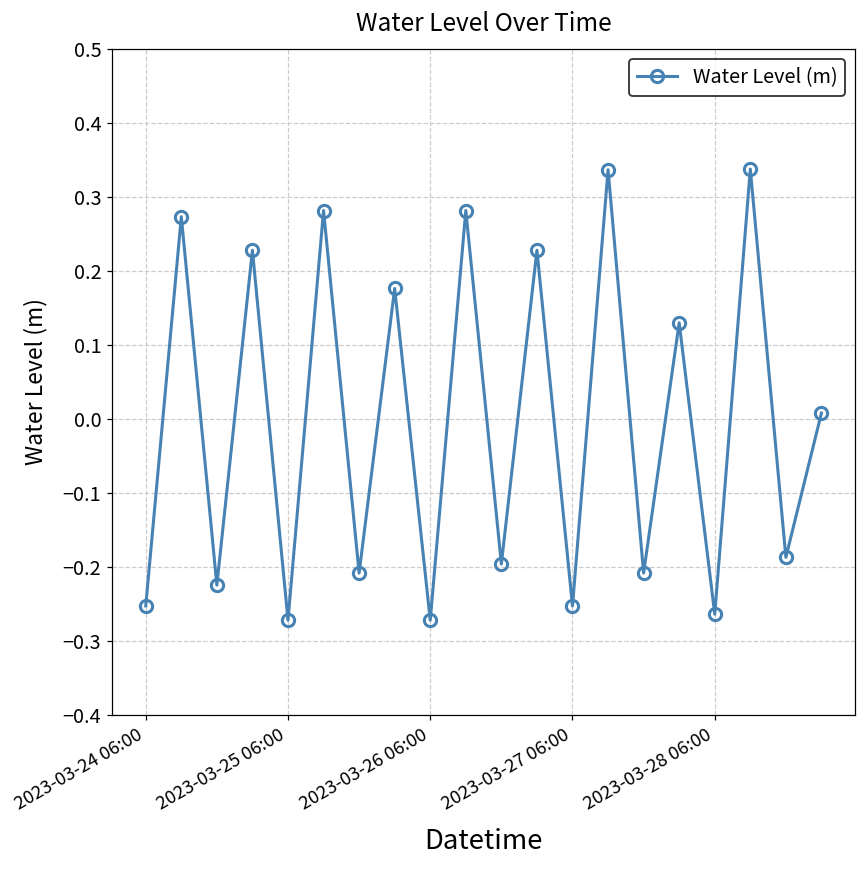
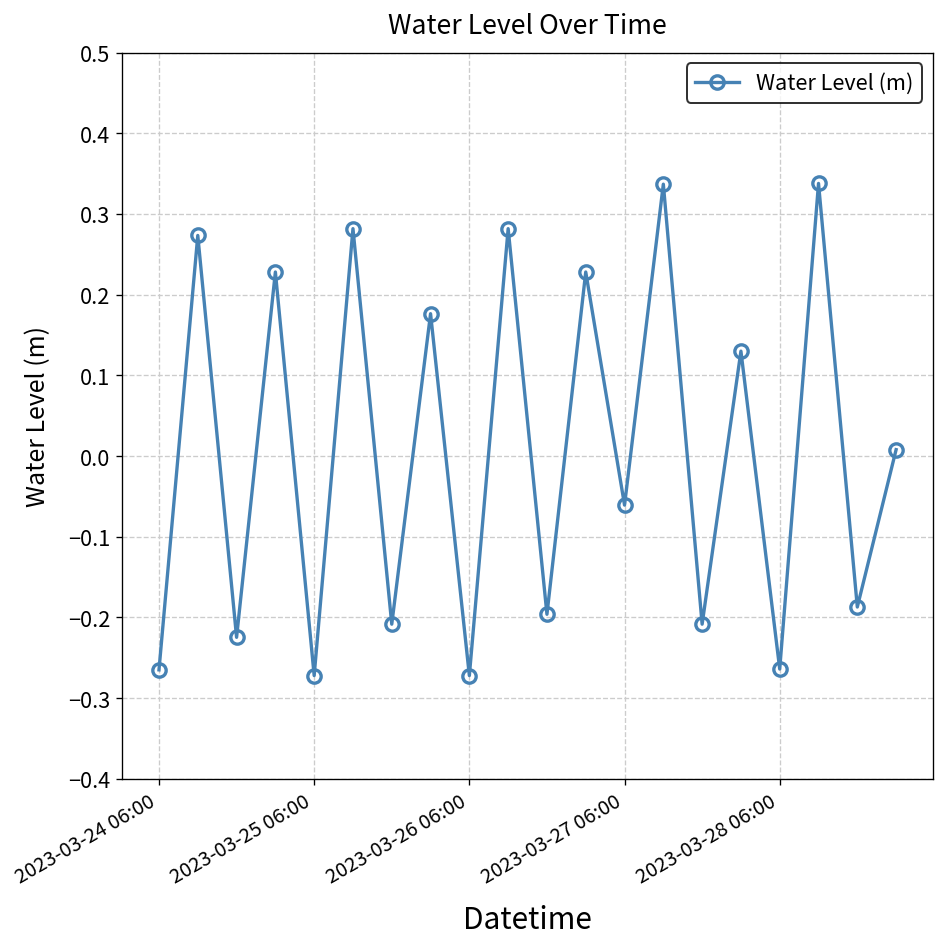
  {
-   "2023-03-24 06:00": -0.25,
+   "2023-03-24 06:00": -0.26,
    "2023-03-25 06:00": -0.27,
    "2023-03-26 06:00": -0.27,
-   "2023-03-27 06:00": -0.25,
+   "2023-03-27 06:00": -0.06,
    "2023-03-28 06:00": -0.26
  }
